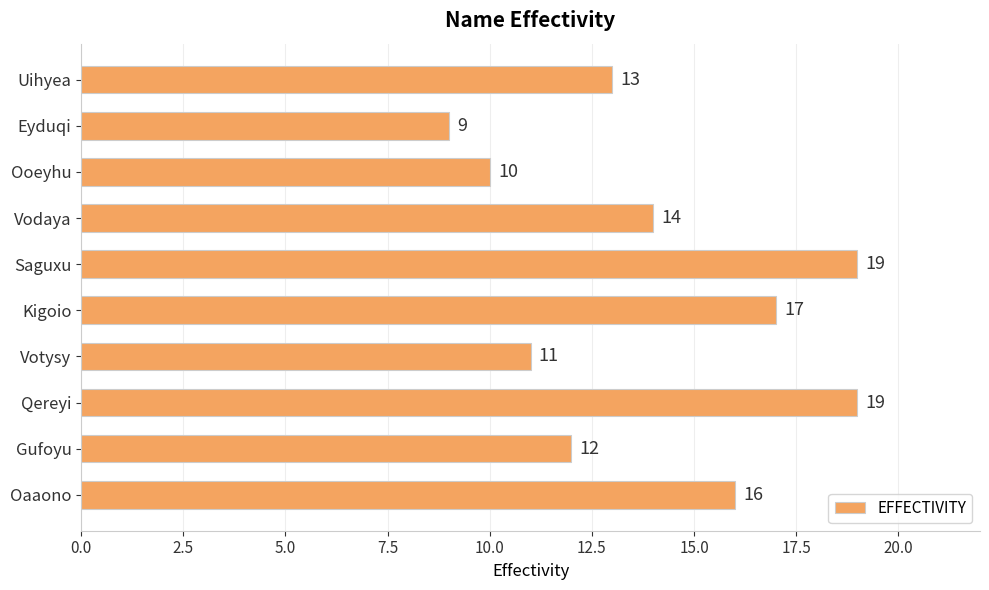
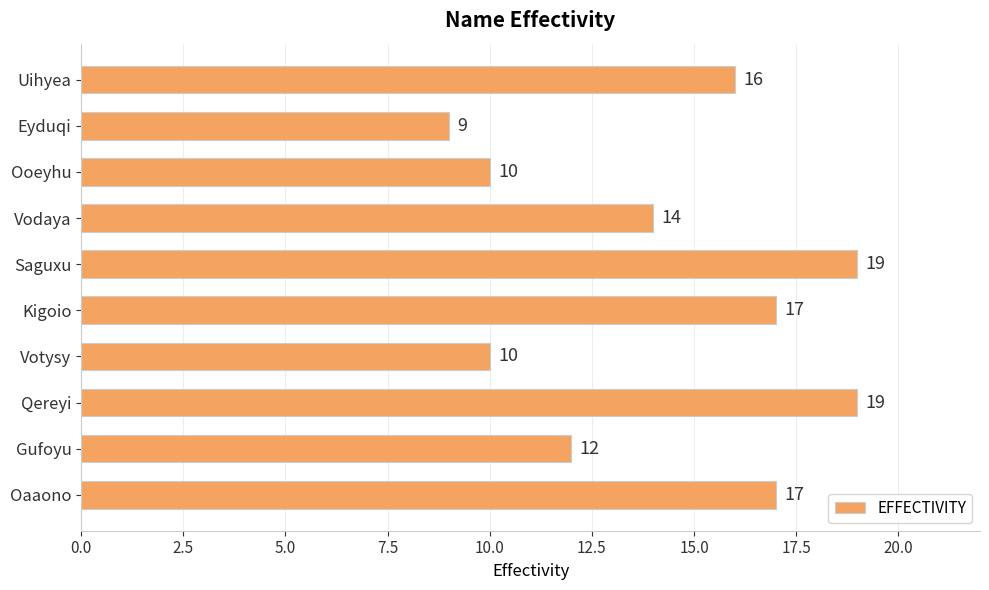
  {
-   "Uihyea": 13,
+   "Uihyea": 16,
    "Eyduqi": 9,
    "Ooeyhu": 10,
    "Vodaya": 14,
    "Saguxu": 19,
    "Kigoio": 17,
-   "Votysy": 11,
+   "Votysy": 10,
    "Qereyi": 19,
    "Gufoyu": 12,
-   "Oaaono": 16
+   "Oaaono": 17
  }
